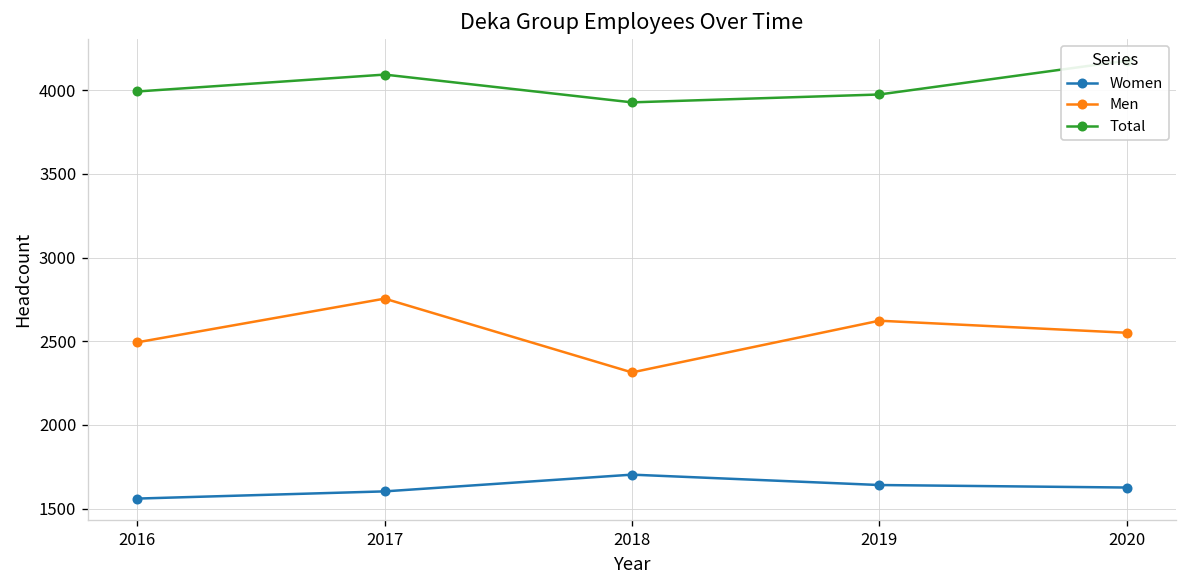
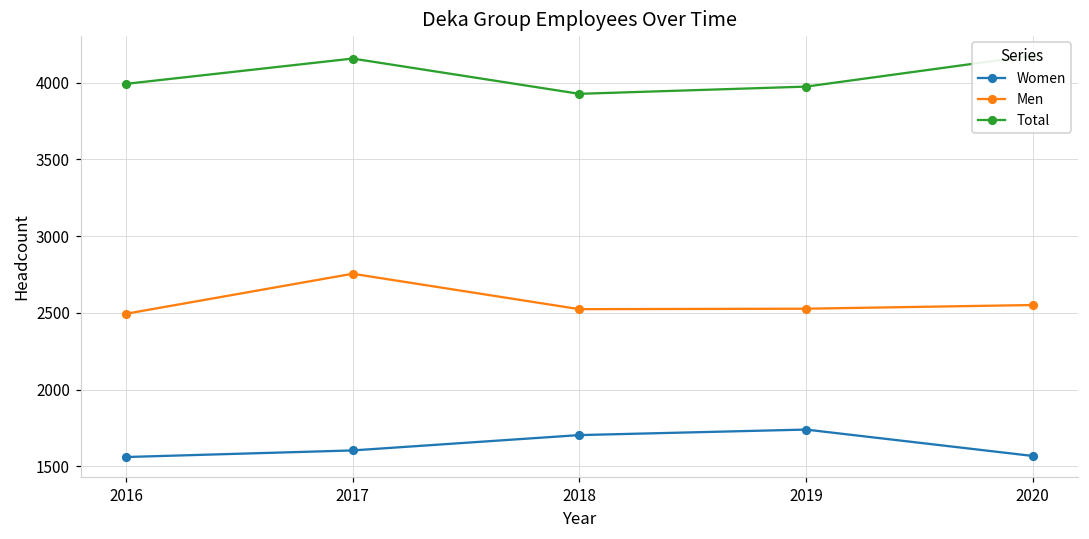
  {
    "Women": {
      "2016": 1560,
      "2017": 1600,
      "2018": 1700,
-     "2019": 1640,
-     "2020": 1630
+     "2019": 1740,
+     "2020": 1570
    },
    "Men": {
      "2016": 2490,
      "2017": 2760,
-     "2018": 2310,
-     "2019": 2620,
+     "2018": 2520,
+     "2019": 2530,
      "2020": 2550
    },
    "Total": {
      "2016": 3990,
-     "2017": 4090,
+     "2017": 4160,
      "2018": 3930,
      "2019": 3980
    }
  }
